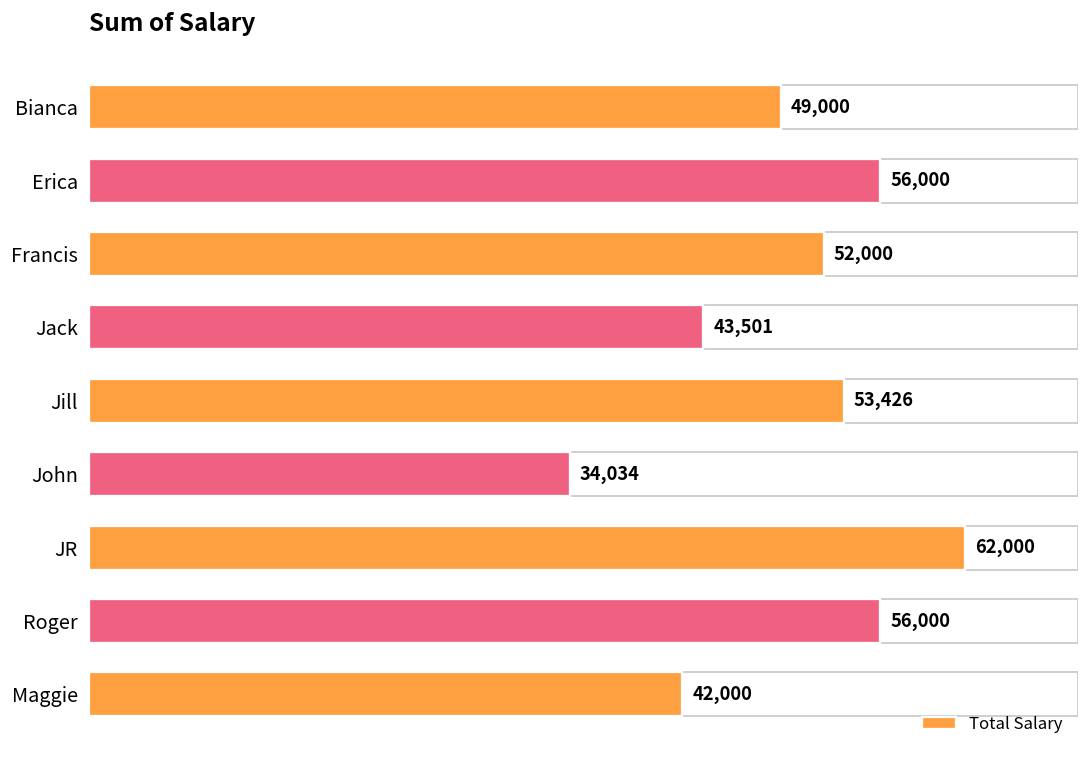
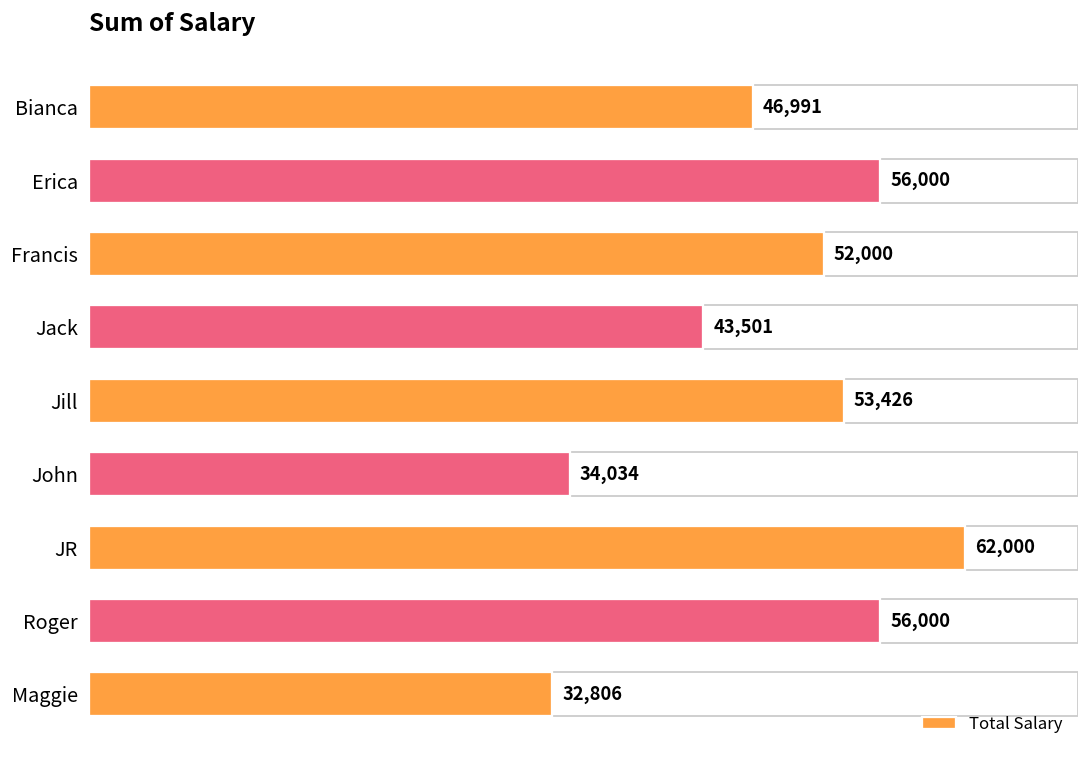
  {
-   "Bianca": "49,000",
+   "Bianca": "46,991",
    "Erica": "56,000",
    "Francis": "52,000",
    "Jack": "43,501",
    "Jill": "53,426",
    "John": "34,034",
    "JR": "62,000",
    "Roger": "56,000",
-   "Maggie": "42,000"
+   "Maggie": "32,806"
  }
